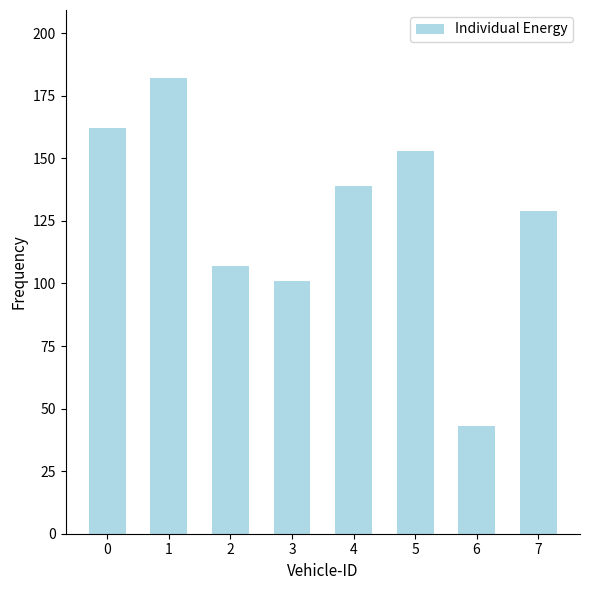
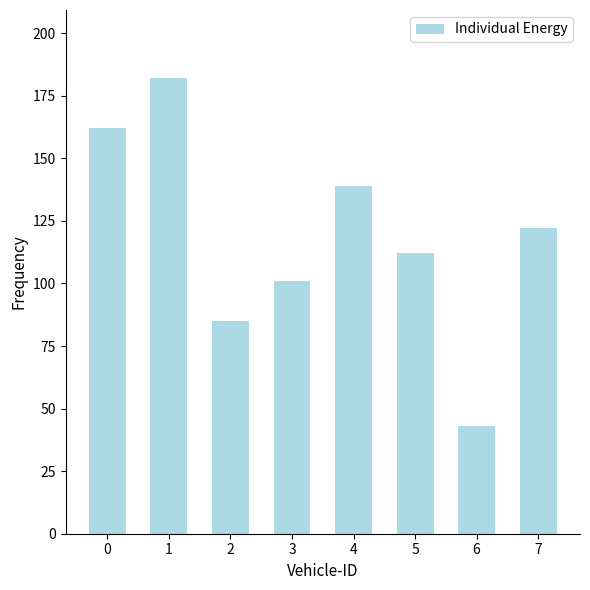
  {
    "0": 162,
    "1": 182,
-   "2": 107,
+   "2": 85,
    "3": 101,
    "4": 139,
-   "5": 153,
+   "5": 112,
    "6": 43,
-   "7": 129
+   "7": 122
  }
